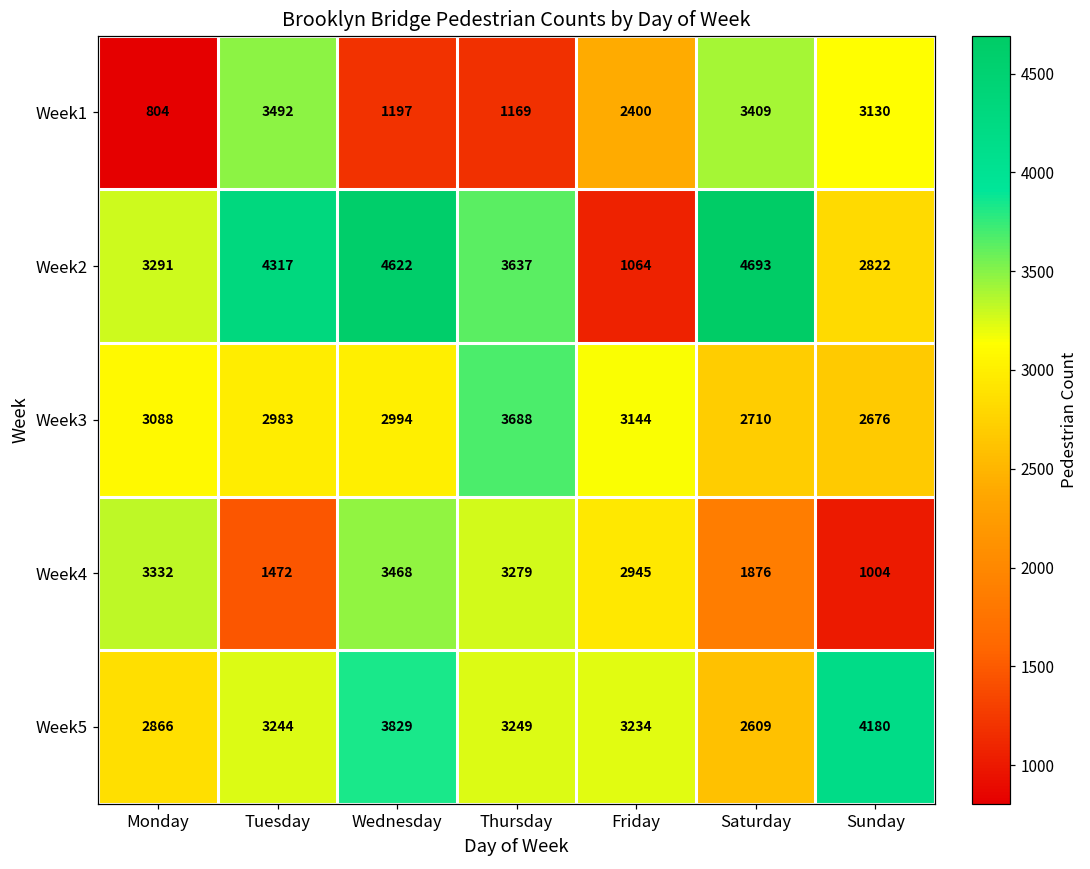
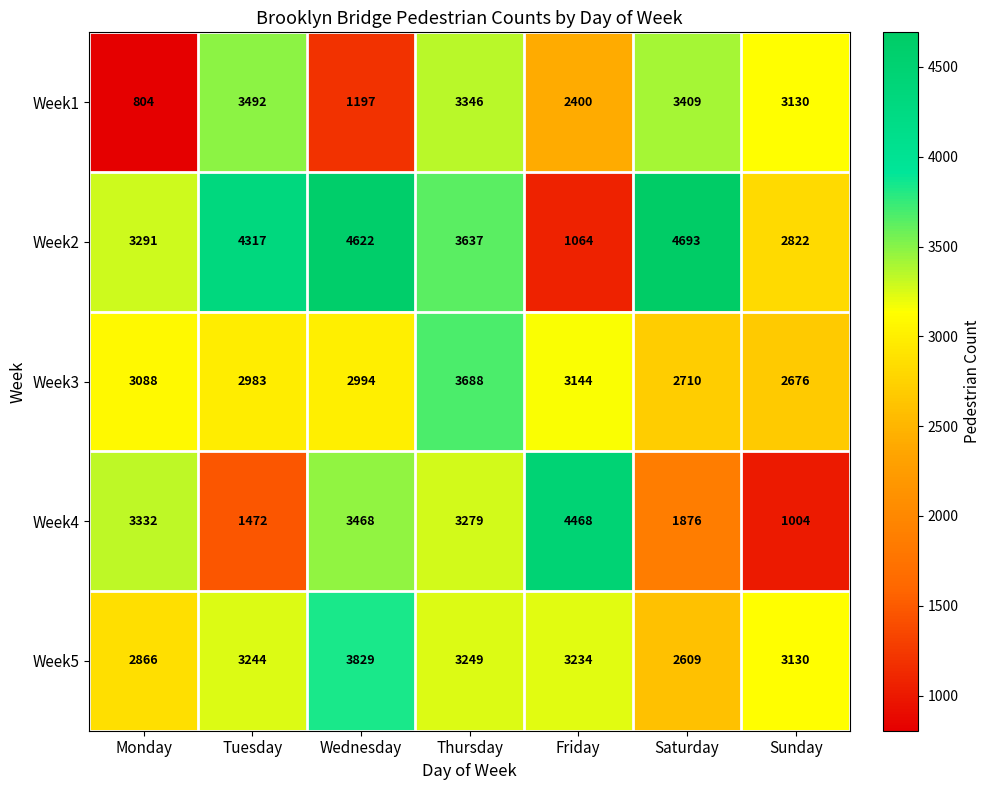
  {
    "Week1": {
      "Monday": 804,
      "Tuesday": 3492,
      "Wednesday": 1197,
-     "Thursday": 1169,
+     "Thursday": 3346,
      "Friday": 2400,
      "Saturday": 3409,
      "Sunday": 3130
    },
    "Week2": {
      "Monday": 3291,
      "Tuesday": 4317,
      "Wednesday": 4622,
      "Thursday": 3637,
      "Friday": 1064,
      "Saturday": 4693,
      "Sunday": 2822
    },
    "Week3": {
      "Monday": 3088,
      "Tuesday": 2983,
      "Wednesday": 2994,
      "Thursday": 3688,
      "Friday": 3144,
      "Saturday": 2710,
      "Sunday": 2676
    },
    "Week4": {
      "Monday": 3332,
      "Tuesday": 1472,
      "Wednesday": 3468,
      "Thursday": 3279,
-     "Friday": 2945,
+     "Friday": 4468,
      "Saturday": 1876,
      "Sunday": 1004
    },
    "Week5": {
      "Monday": 2866,
      "Tuesday": 3244,
      "Wednesday": 3829,
      "Thursday": 3249,
      "Friday": 3234,
      "Saturday": 2609,
-     "Sunday": 4180
+     "Sunday": 3130
    }
  }
